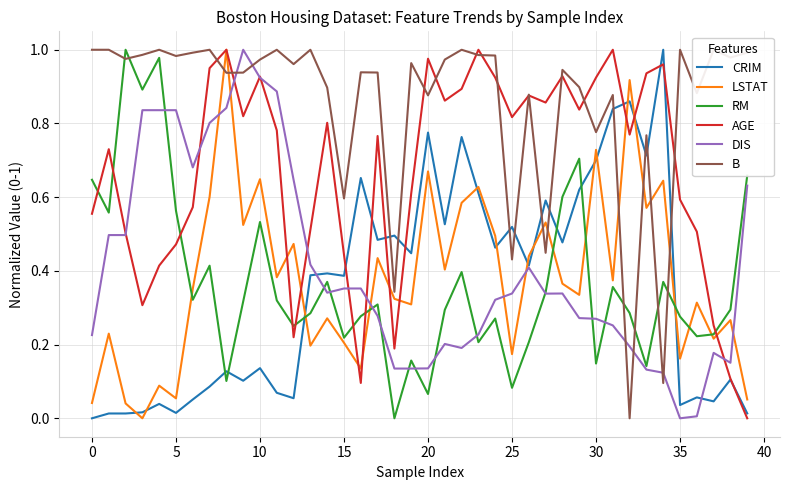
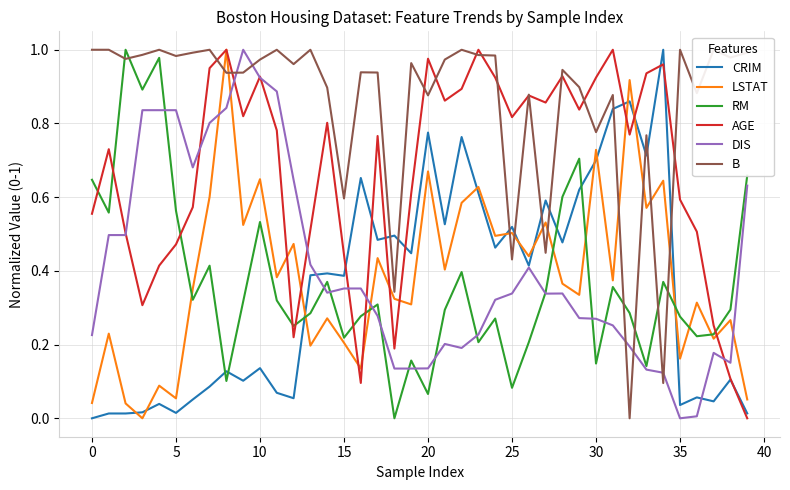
  {
    "CRIM": {
      "0": 0.00,
      "5": 0.01,
      "10": 0.14,
      "15": 0.39,
      "20": 0.78,
      "25": 0.52,
      "30": 0.70,
      "35": 0.04
    },
    "LSTAT": {
      "0": 0.04,
      "5": 0.05,
      "10": 0.65,
      "15": 0.20,
      "20": 0.67,
-     "25": 0.17,
+     "25": 0.50,
      "30": 0.73,
      "35": 0.16
    },
    "RM": {
      "0": 0.65,
      "5": 0.56,
      "10": 0.53,
      "15": 0.22,
      "20": 0.07,
      "25": 0.08,
      "30": 0.15,
      "35": 0.28
    },
    "AGE": {
      "0": 0.55,
      "5": 0.47,
      "15": 0.44,
      "20": 0.98,
      "25": 0.82,
      "30": 0.92,
      "35": 0.59
    },
    "DIS": {
      "0": 0.23,
      "5": 0.84,
      "15": 0.35,
      "20": 0.14,
      "25": 0.34,
      "30": 0.27,
      "35": 0.00
    },
    "B": {
      "0": 1.00,
      "5": 0.98,
      "10": 0.97,
      "15": 0.60,
      "20": 0.88,
      "25": 0.43,
      "30": 0.78,
      "35": 1.00
    }
  }
